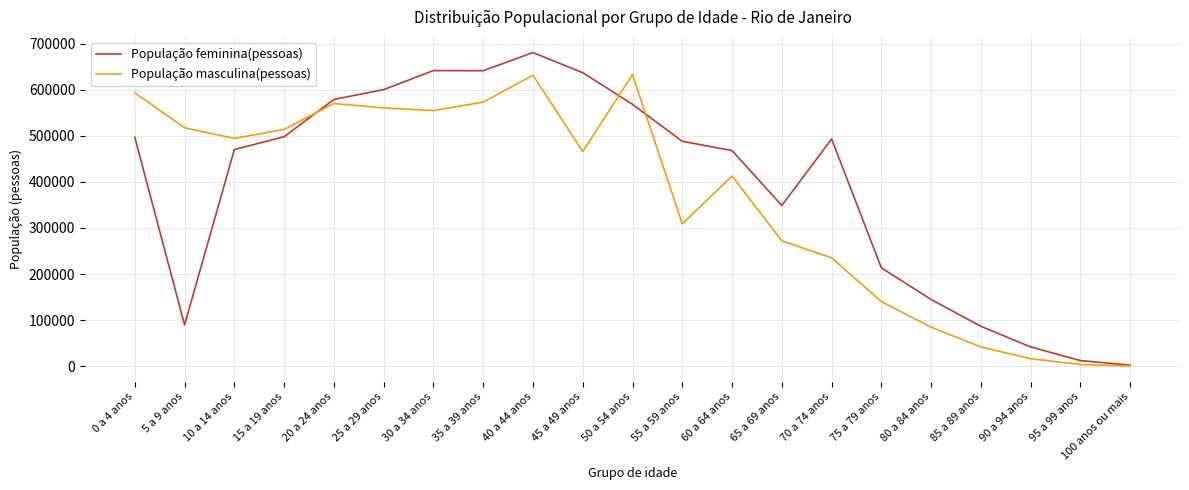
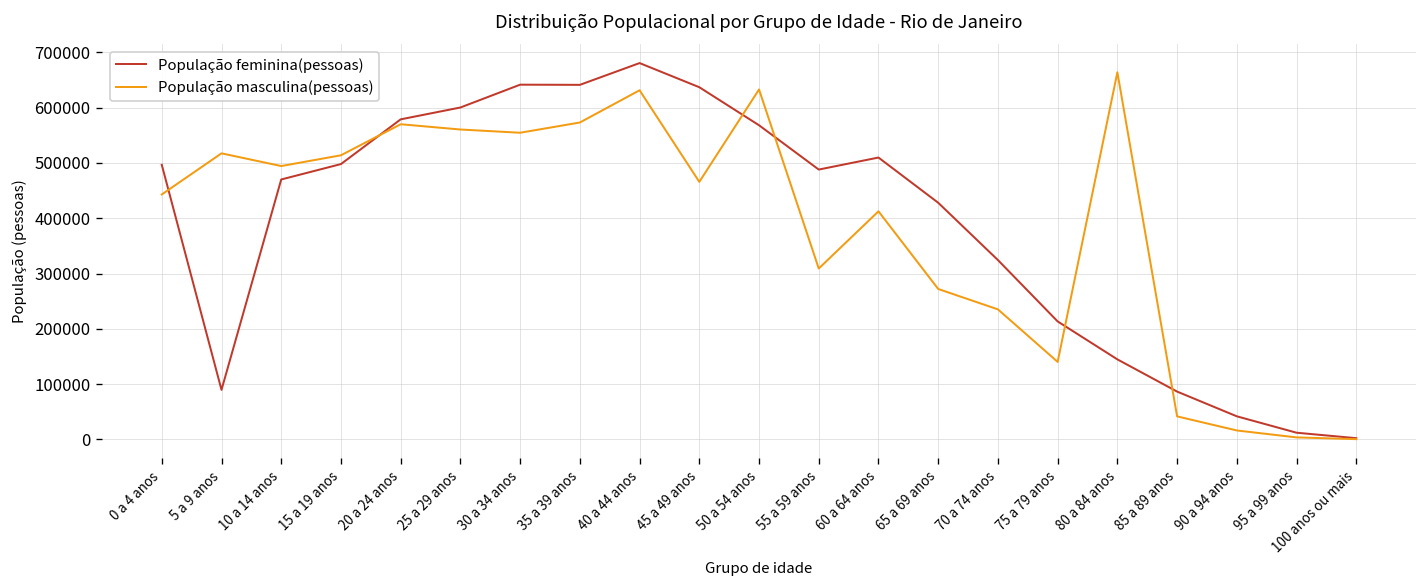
  {
    "População feminina(pessoas)": {
      "0 a 4 anos": 500000,
      "5 a 9 anos": 90000,
      "10 a 14 anos": 470000,
      "15 a 19 anos": 500000,
      "20 a 24 anos": 580000,
      "25 a 29 anos": 600000,
      "30 a 34 anos": 640000,
      "35 a 39 anos": 640000,
      "40 a 44 anos": 680000,
      "45 a 49 anos": 640000,
      "50 a 54 anos": 570000,
      "55 a 59 anos": 490000,
-     "60 a 64 anos": 470000,
-     "65 a 69 anos": 350000,
-     "70 a 74 anos": 490000,
+     "60 a 64 anos": 510000,
+     "65 a 69 anos": 430000,
+     "70 a 74 anos": 320000,
      "75 a 79 anos": 210000,
      "80 a 84 anos": 140000,
      "85 a 89 anos": 90000,
      "90 a 94 anos": 40000,
      "95 a 99 anos": 10000
    },
    "População masculina(pessoas)": {
-     "0 a 4 anos": 590000,
+     "0 a 4 anos": 440000,
      "5 a 9 anos": 520000,
      "10 a 14 anos": 490000,
      "15 a 19 anos": 510000,
      "20 a 24 anos": 570000,
      "25 a 29 anos": 560000,
      "30 a 34 anos": 550000,
      "35 a 39 anos": 570000,
      "40 a 44 anos": 630000,
      "45 a 49 anos": 470000,
      "50 a 54 anos": 630000,
      "55 a 59 anos": 310000,
      "60 a 64 anos": 410000,
      "65 a 69 anos": 270000,
      "70 a 74 anos": 240000,
      "75 a 79 anos": 140000,
-     "80 a 84 anos": 80000,
+     "80 a 84 anos": 660000,
      "85 a 89 anos": 40000,
      "90 a 94 anos": 20000,
      "95 a 99 anos": 0
    }
  }
